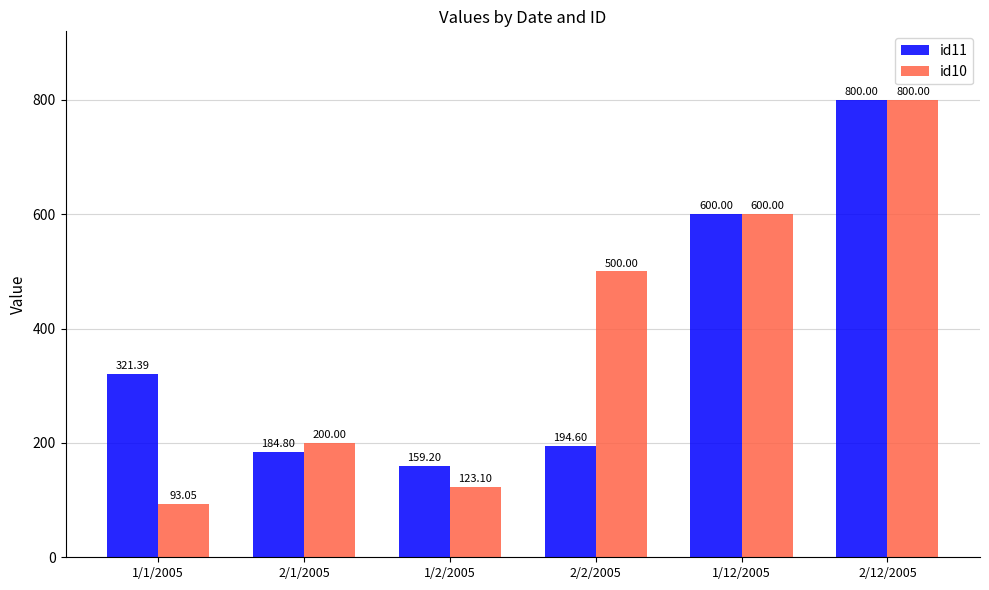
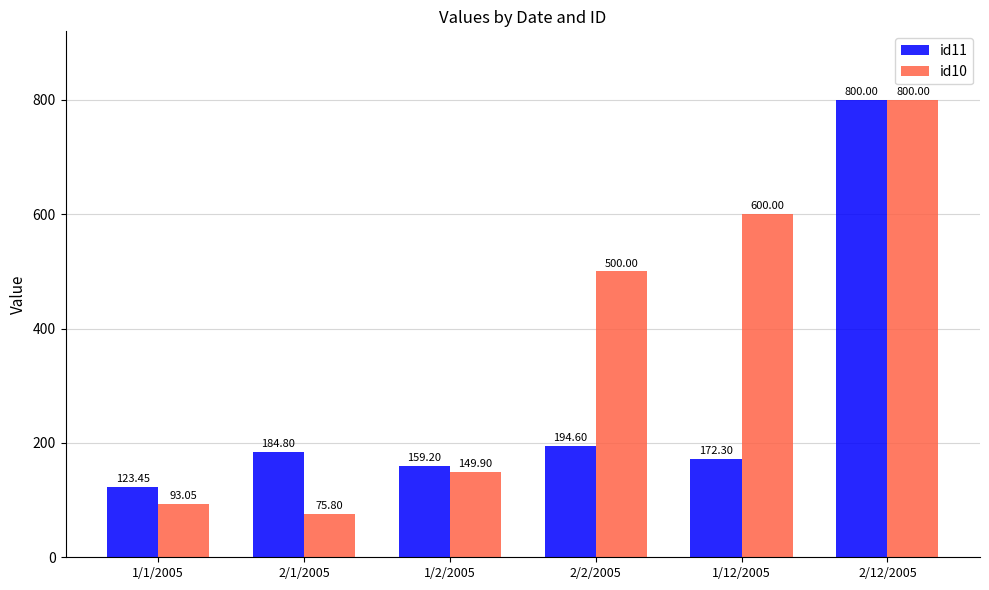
  {
    "id11": {
-     "1/1/2005": 321.39,
+     "1/1/2005": 123.45,
      "2/1/2005": 184.80,
      "1/2/2005": 159.20,
      "2/2/2005": 194.60,
-     "1/12/2005": 600.00,
+     "1/12/2005": 172.30,
      "2/12/2005": 800.00
    },
    "id10": {
      "1/1/2005": 93.05,
-     "2/1/2005": 200.00,
-     "1/2/2005": 123.10,
+     "2/1/2005": 75.80,
+     "1/2/2005": 149.90,
      "2/2/2005": 500.00,
      "1/12/2005": 600.00,
      "2/12/2005": 800.00
    }
  }
